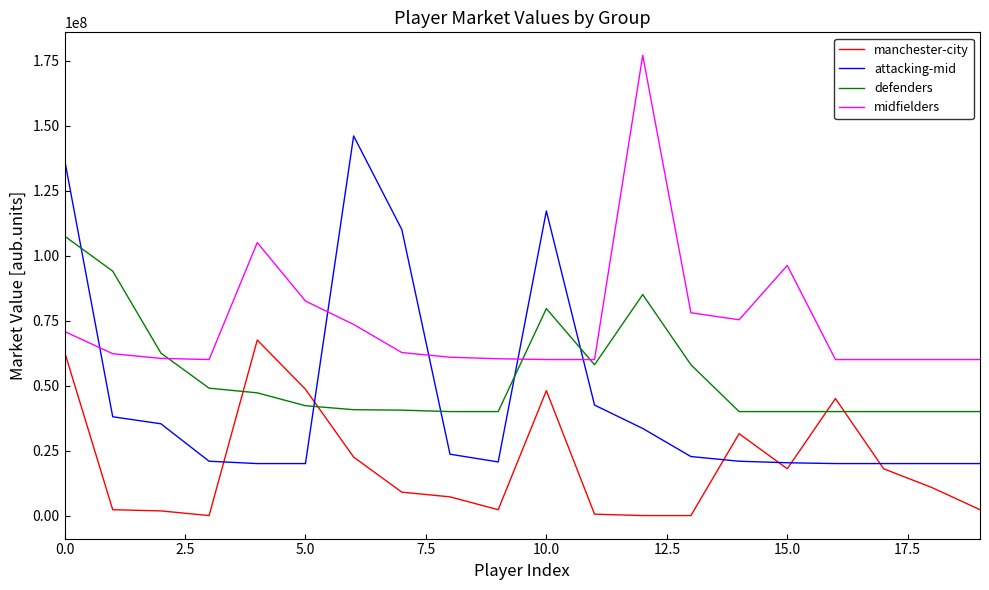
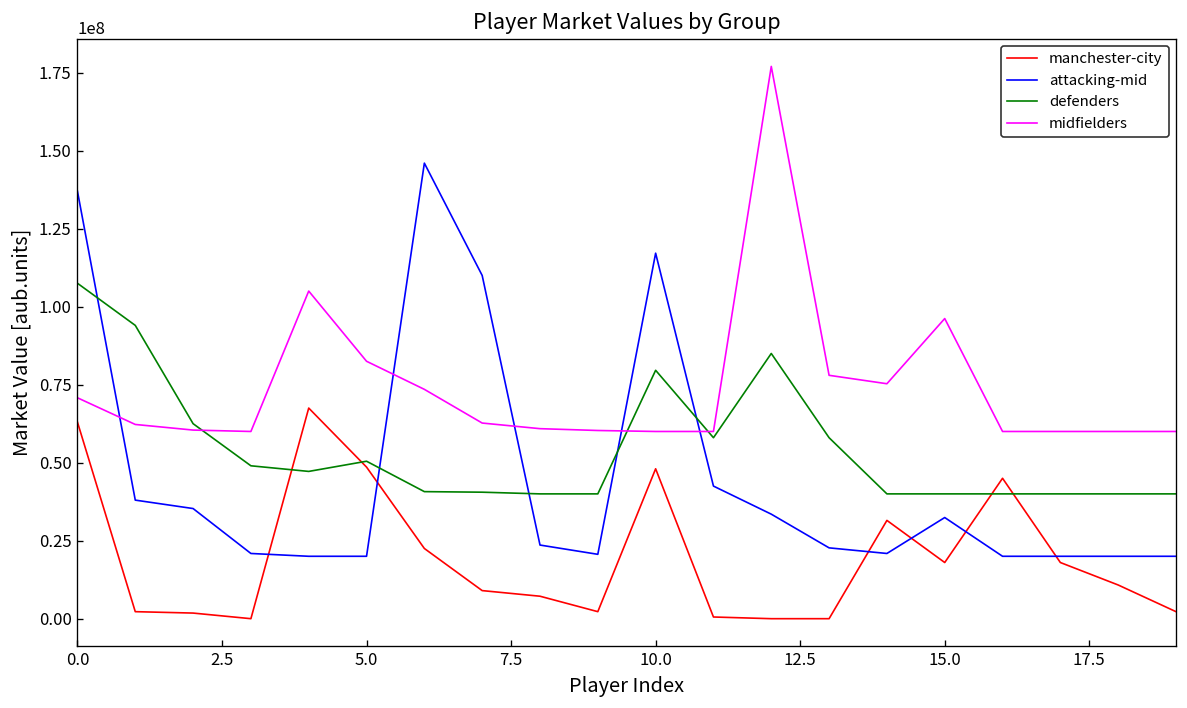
  {
    "manchester-city": {
      "0.0": 63000000,
      "5.0": 49000000,
      "10.0": 48000000,
      "15.0": 18000000
    },
    "attacking-mid": {
      "0.0": 137000000,
      "5.0": 20000000,
      "10.0": 117000000,
-     "15.0": 20000000
+     "15.0": 32000000
    },
    "defenders": {
      "0.0": 108000000,
-     "5.0": 42000000,
+     "5.0": 50000000,
      "10.0": 80000000,
      "15.0": 40000000
    },
    "midfielders": {
      "0.0": 71000000,
      "5.0": 83000000,
      "10.0": 60000000,
      "15.0": 96000000
    }
  }
